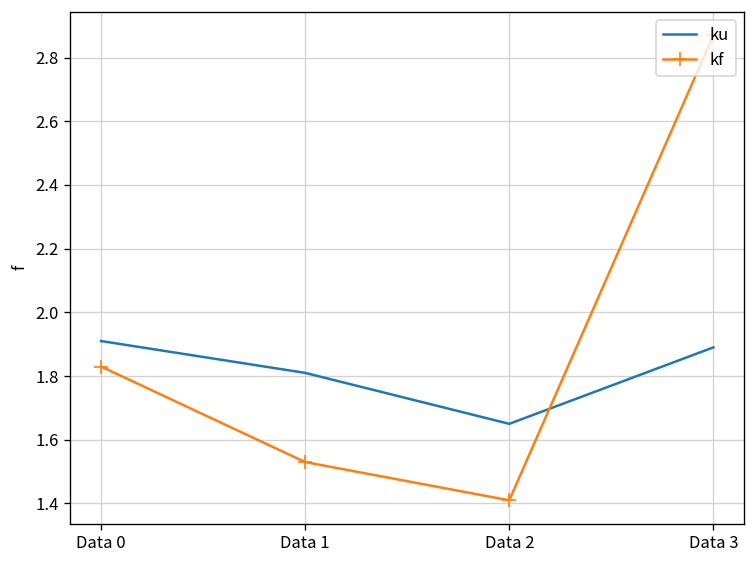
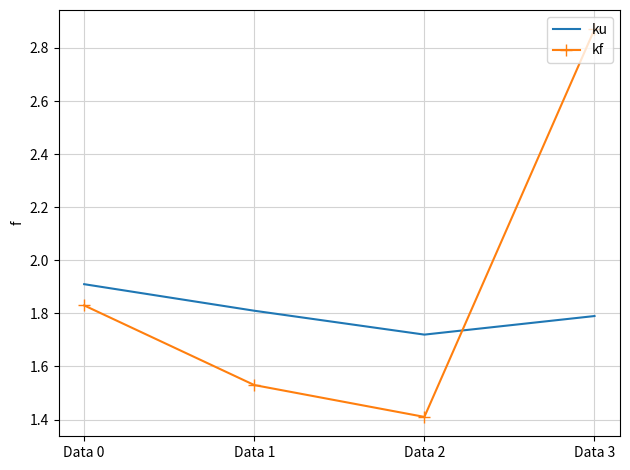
  {
    "ku": {
      "Data 0": 1.91,
      "Data 1": 1.81,
-     "Data 2": 1.65,
-     "Data 3": 1.89
+     "Data 2": 1.72,
+     "Data 3": 1.79
    },
    "kf": {
      "Data 0": 1.83,
      "Data 1": 1.53,
      "Data 2": 1.41
    }
  }
